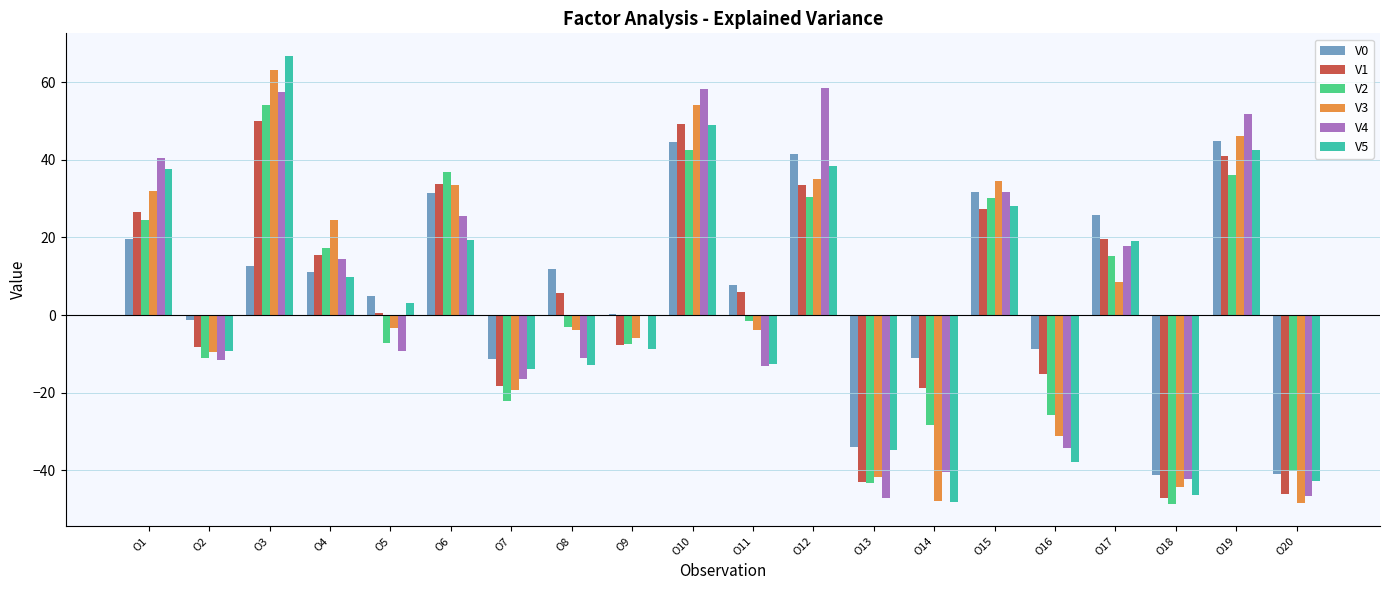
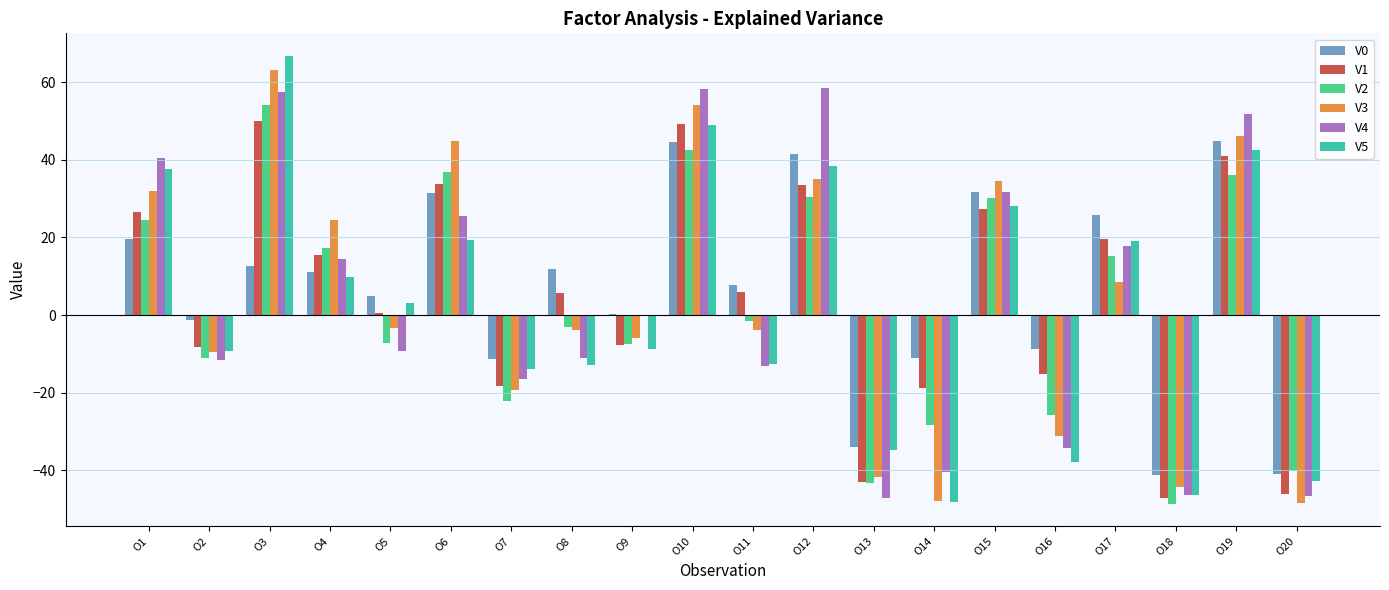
  {
    "V0": {
      "O1": 20,
      "O2": -1,
      "O3": 13,
      "O4": 11,
      "O5": 5,
      "O6": 32,
      "O7": -11,
      "O8": 12,
      "O10": 45,
      "O11": 8,
      "O12": 42,
      "O13": -34,
      "O14": -11,
      "O15": 32,
      "O16": -9,
      "O17": 26,
      "O18": -41,
      "O19": 45,
      "O20": -41
    },
    "V1": {
      "O1": 27,
      "O2": -8,
      "O3": 50,
      "O4": 16,
      "O6": 34,
      "O7": -18,
      "O8": 6,
      "O9": -8,
      "O10": 49,
      "O11": 6,
      "O12": 34,
      "O13": -43,
      "O14": -19,
      "O15": 27,
      "O16": -15,
      "O17": 20,
      "O18": -47,
      "O19": 41,
      "O20": -46
    },
    "V3": {
      "O1": 32,
      "O2": -10,
      "O3": 63,
      "O4": 24,
      "O5": -3,
-     "O6": 33,
+     "O6": 45,
      "O7": -19,
      "O8": -4,
      "O9": -6,
      "O10": 54,
      "O11": -4,
      "O12": 35,
      "O13": -42,
      "O14": -48,
      "O15": 35,
      "O16": -31,
      "O17": 9,
      "O18": -44,
      "O19": 46,
      "O20": -48
    },
    "V4": {
      "O1": 41,
      "O2": -12,
      "O3": 57,
      "O4": 14,
      "O5": -9,
      "O6": 25,
      "O7": -17,
      "O8": -11,
      "O10": 58,
      "O11": -13,
      "O12": 59,
      "O13": -47,
      "O14": -40,
      "O15": 32,
      "O16": -34,
      "O17": 18,
-     "O18": -42,
+     "O18": -46,
      "O19": 52,
      "O20": -47
    }
  }
